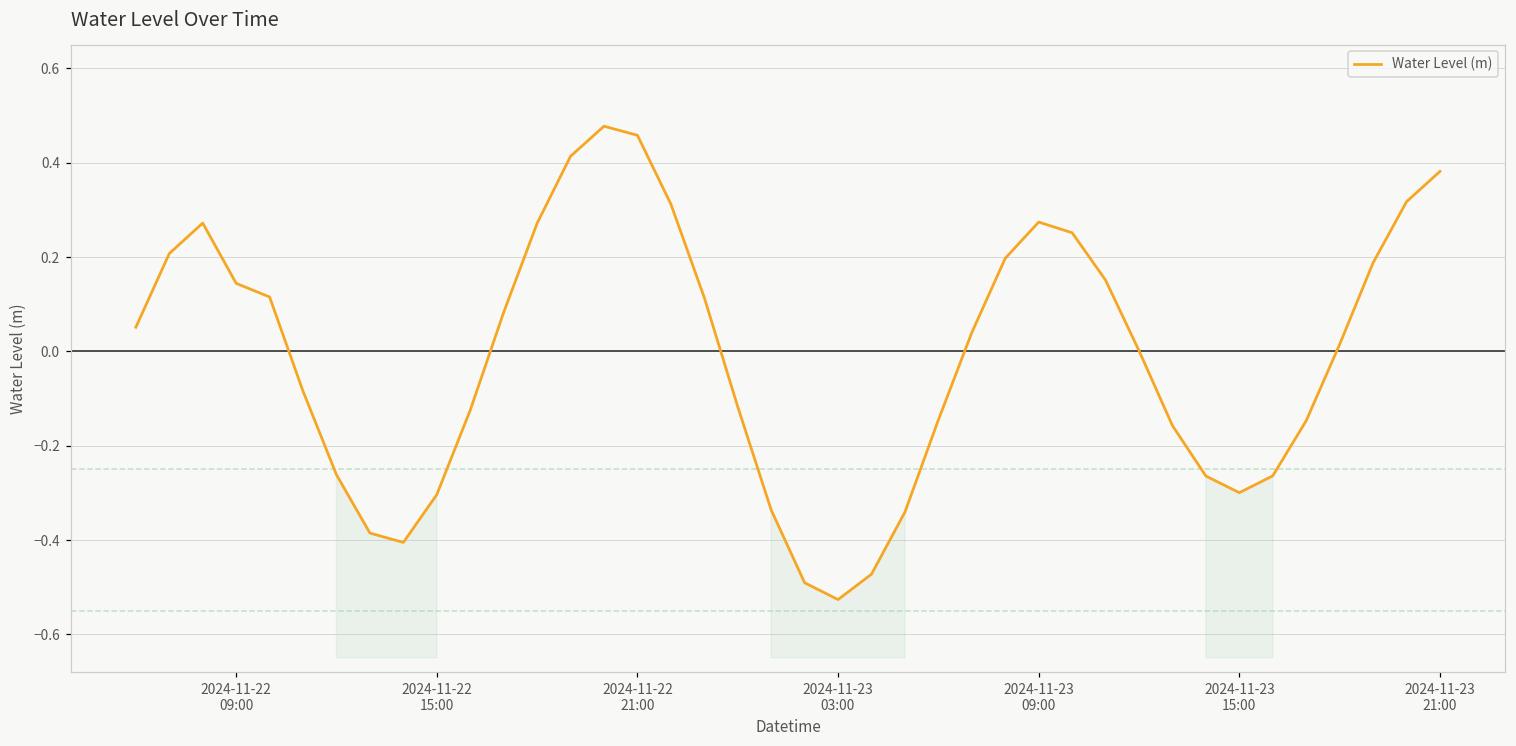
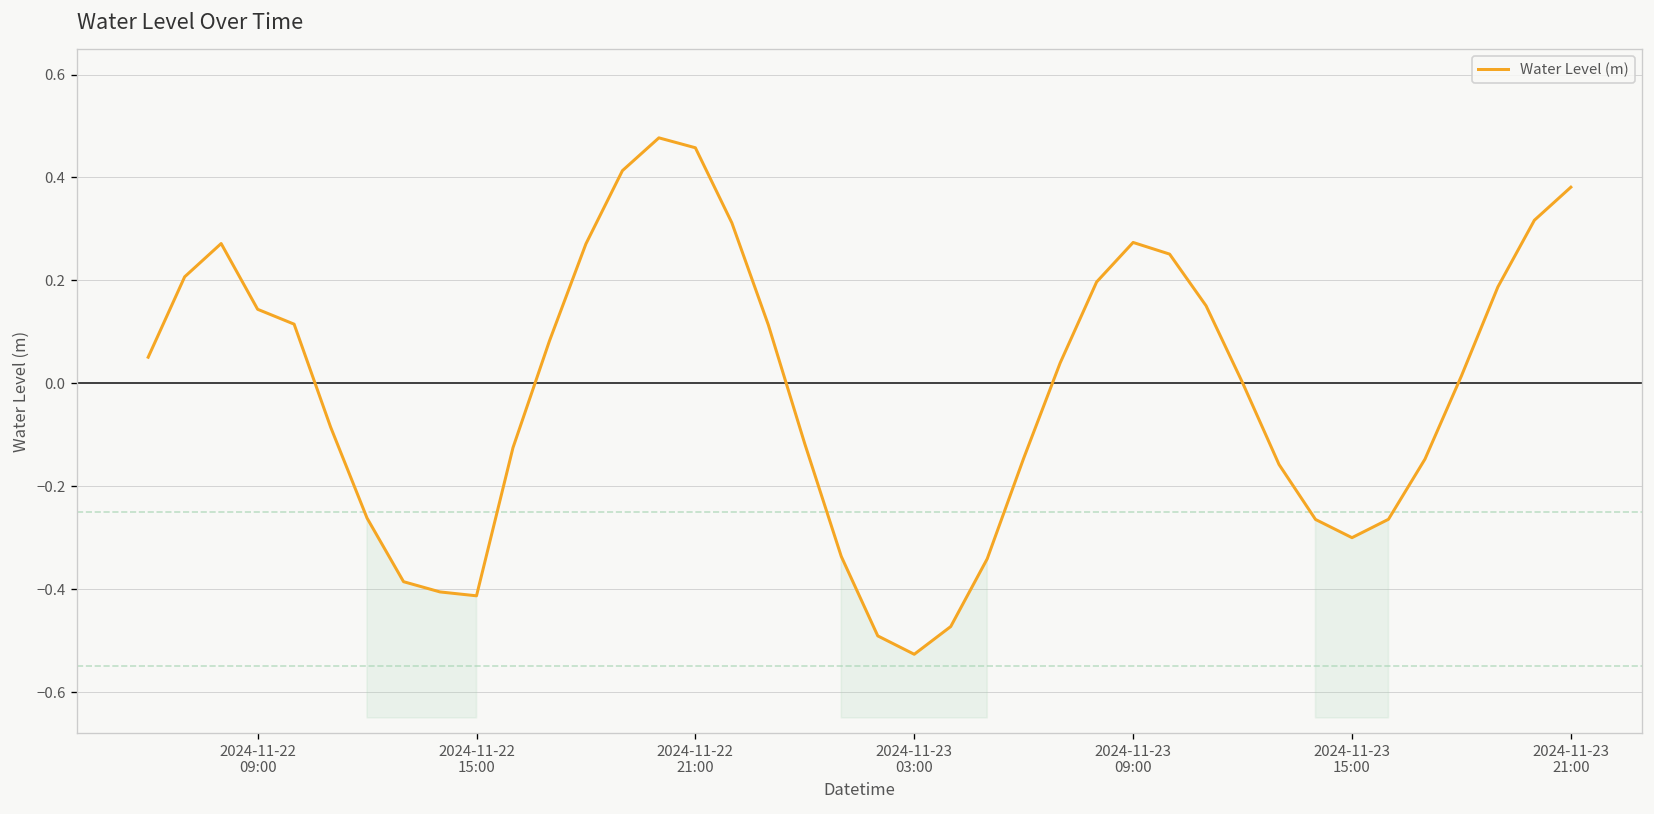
  {
    "2024-11-22 09:00": 0.14,
-   "2024-11-22 15:00": -0.30,
+   "2024-11-22 15:00": -0.41,
    "2024-11-22 21:00": 0.46,
    "2024-11-23 03:00": -0.53,
    "2024-11-23 09:00": 0.27,
    "2024-11-23 15:00": -0.30,
    "2024-11-23 21:00": 0.38
  }
